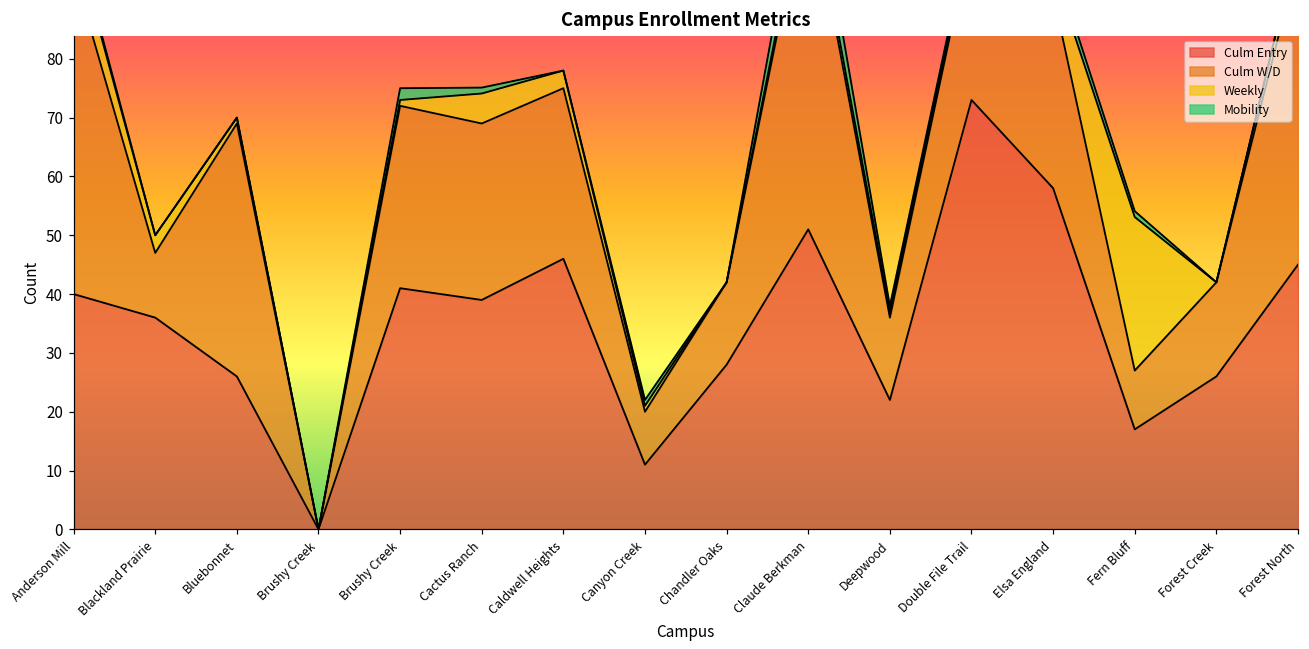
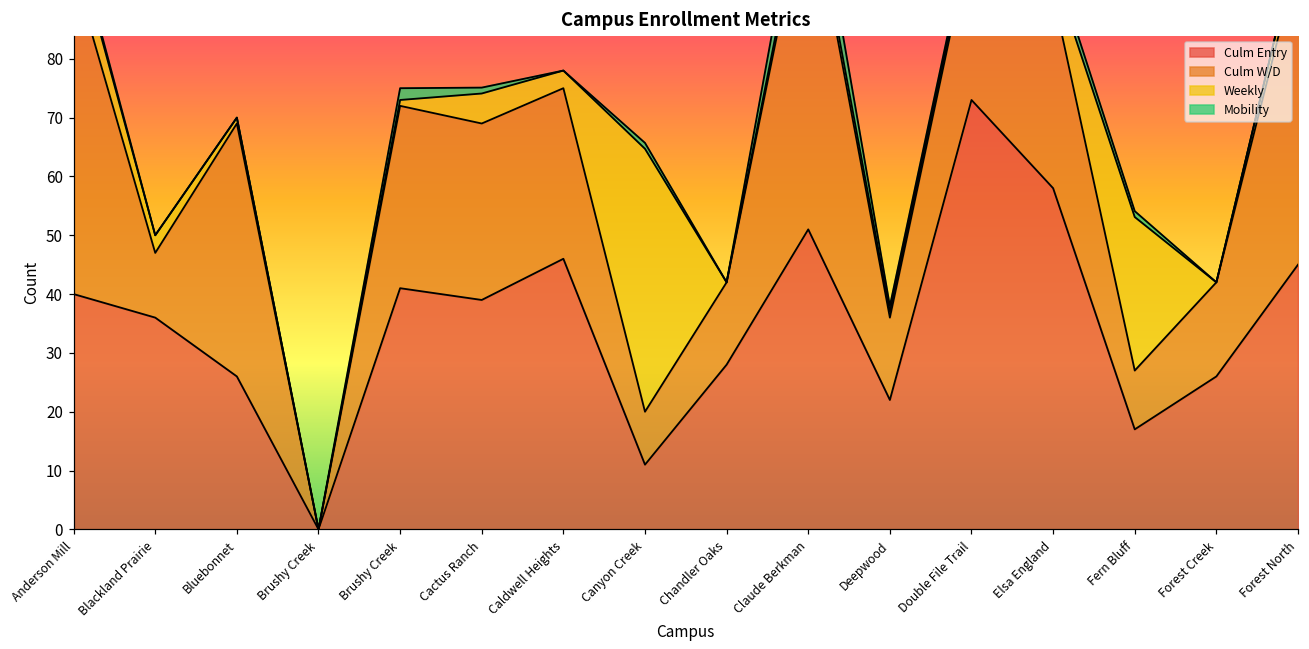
  {
    "Weekly": {
      "Cactus Ranch": 5,
-     "Canyon Creek": 1,
+     "Canyon Creek": 45,
      "Deepwood": 1,
      "Fern Bluff": 26
    },
    "Mobility": {
      "Cactus Ranch": 1,
      "Canyon Creek": 1,
      "Deepwood": 1,
      "Fern Bluff": 1
    }
  }
